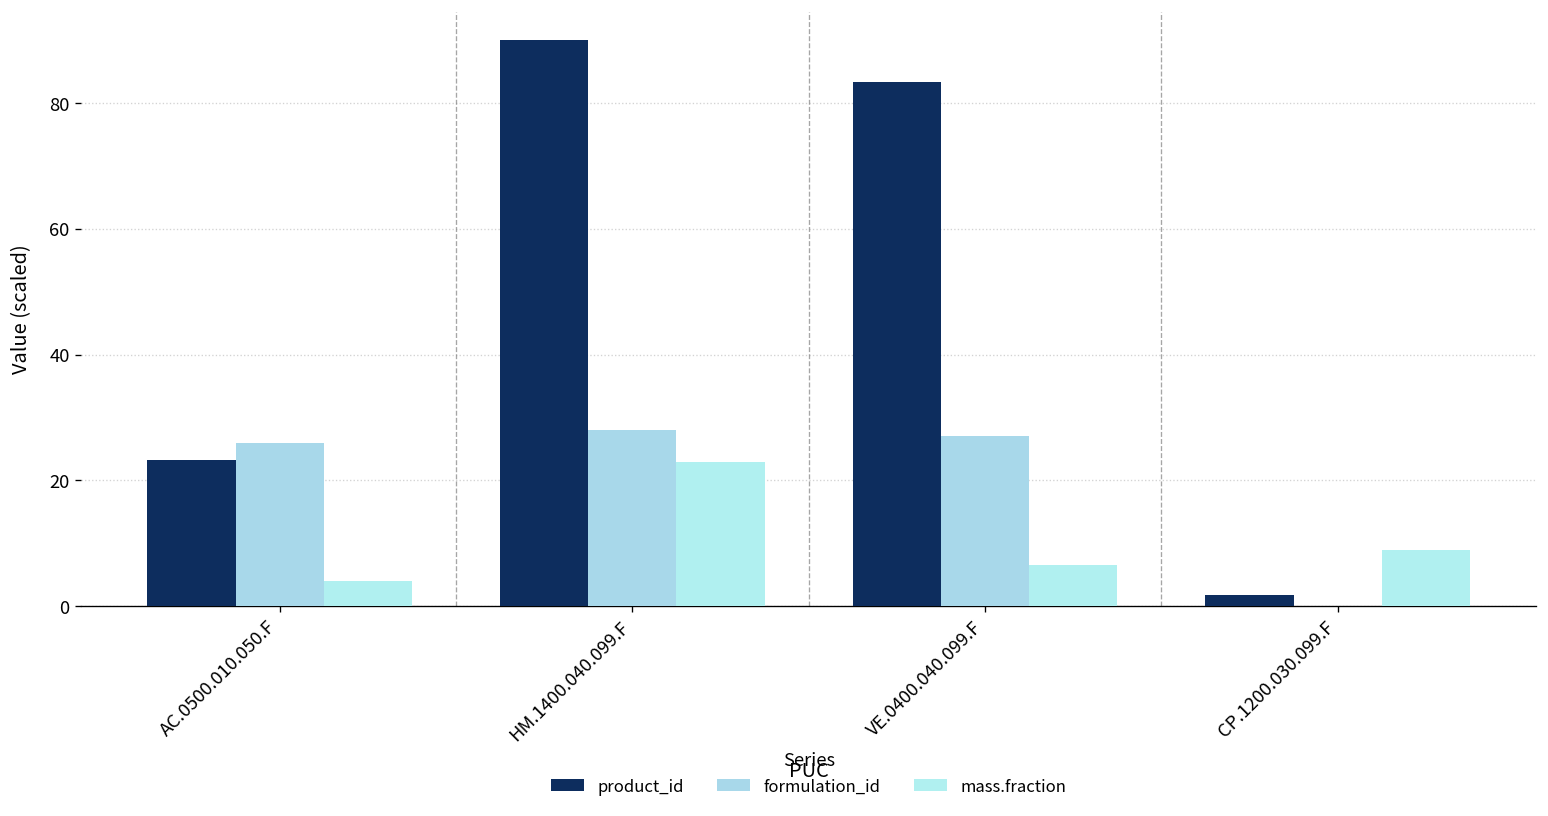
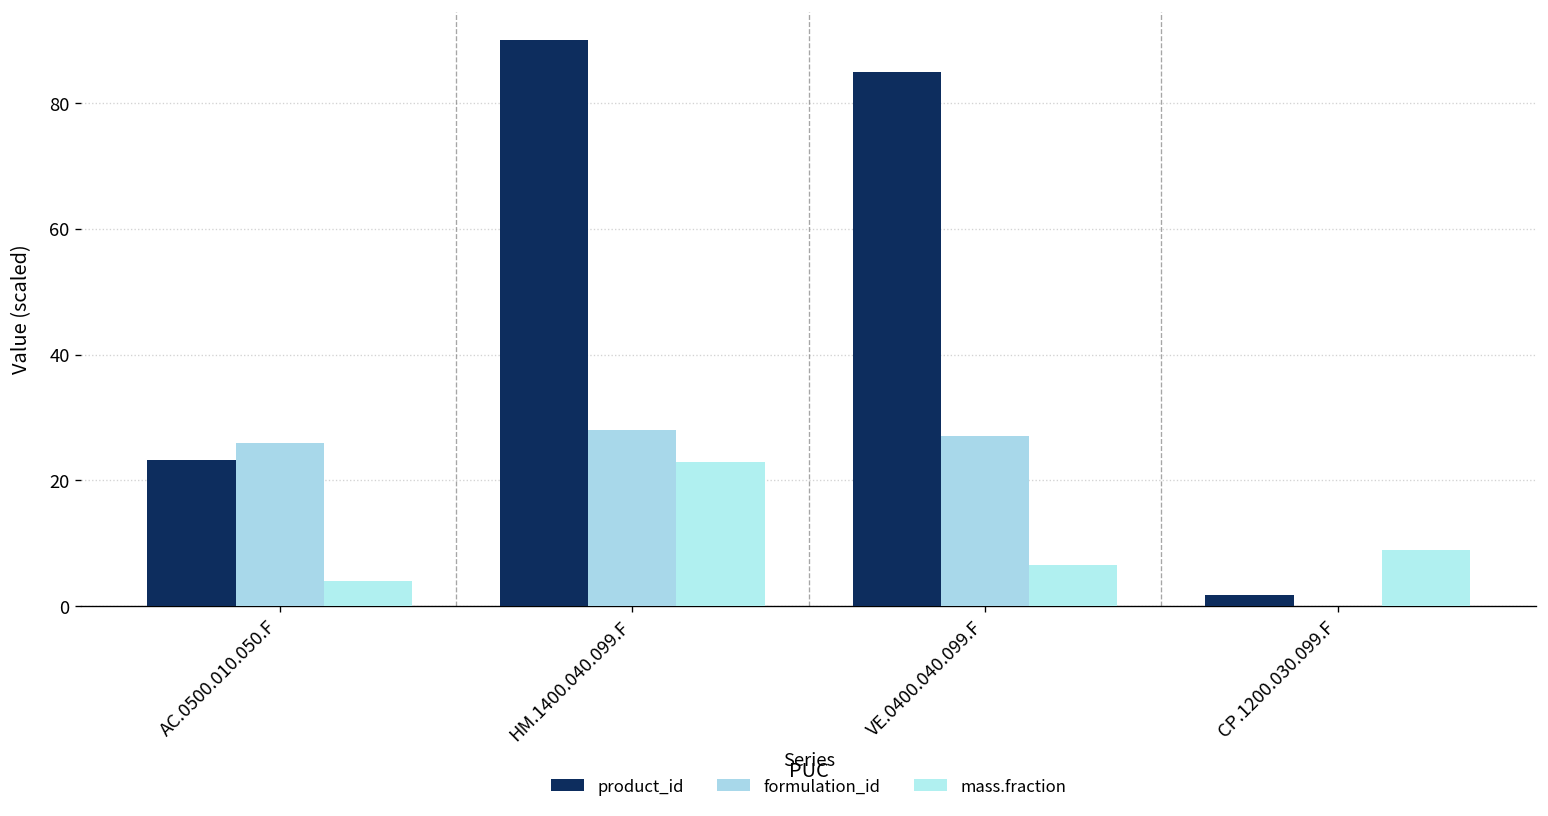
  {
    "product_id": {
      "AC.0500.010.050.F": 23,
      "HM.1400.040.099.F": 90,
-     "VE.0400.040.099.F": 83,
+     "VE.0400.040.099.F": 85,
      "CP.1200.030.099.F": 2
    }
  }
